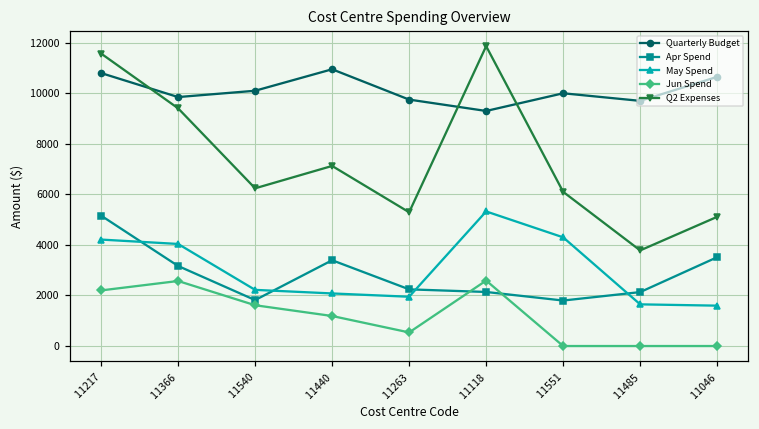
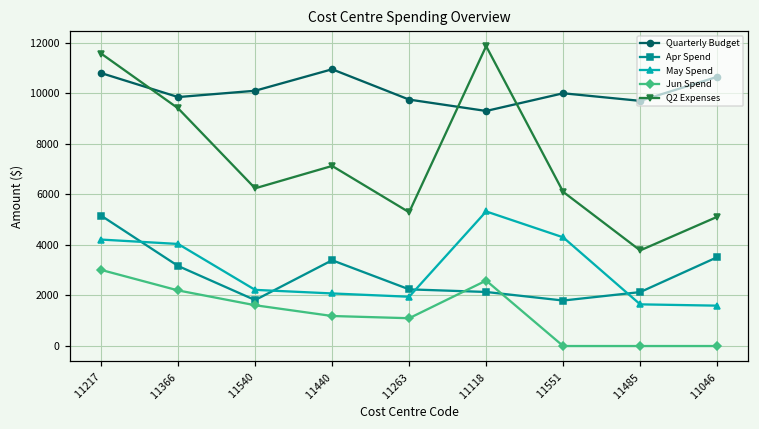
  {
    "Jun Spend": {
-     "11217": 2200,
-     "11366": 2600,
+     "11217": 3000,
+     "11366": 2200,
      "11540": 1600,
      "11440": 1200,
-     "11263": 500,
+     "11263": 1100,
      "11118": 2600,
      "11551": 0,
      "11485": 0,
      "11046": 0
    }
  }
